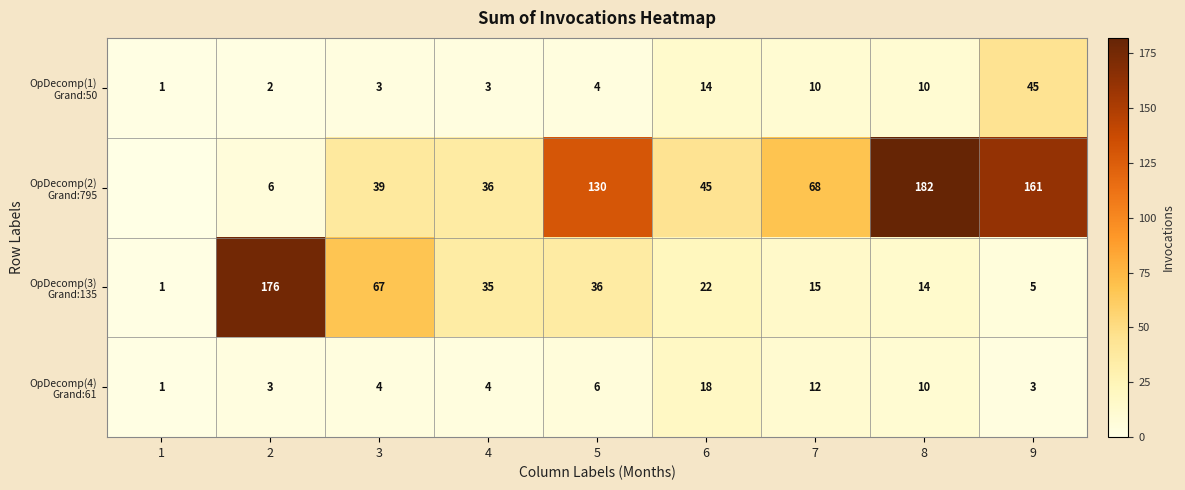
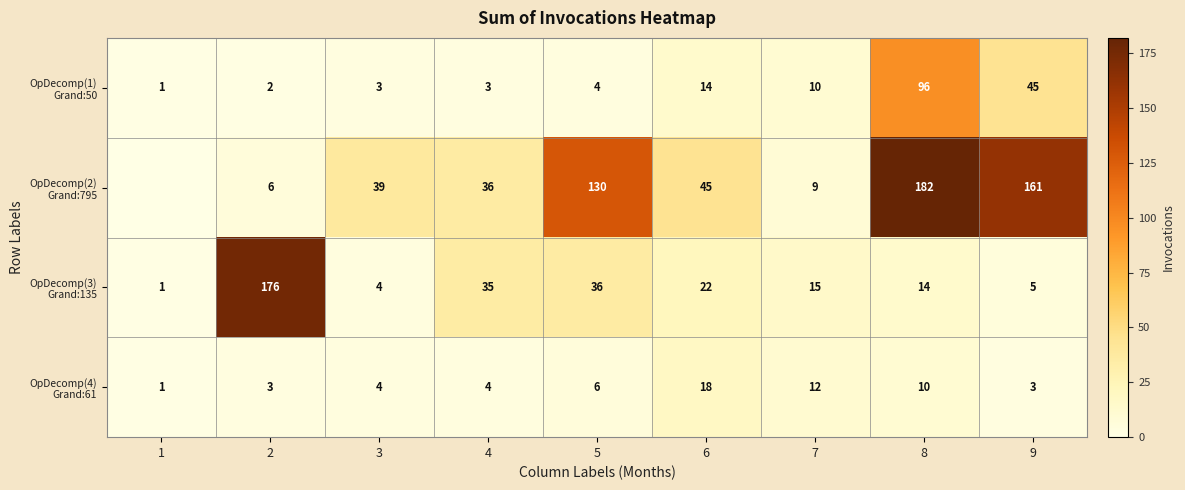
  {
    "OpDecomp(1) Grand:50": {
      "1": 1,
      "2": 2,
      "3": 3,
      "4": 3,
      "5": 4,
      "6": 14,
      "7": 10,
-     "8": 10,
+     "8": 96,
      "9": 45
    },
    "OpDecomp(2) Grand:795": {
      "2": 6,
      "3": 39,
      "4": 36,
      "5": 130,
      "6": 45,
-     "7": 68,
+     "7": 9,
      "8": 182,
      "9": 161
    },
    "OpDecomp(3) Grand:135": {
      "1": 1,
      "2": 176,
-     "3": 67,
+     "3": 4,
      "4": 35,
      "5": 36,
      "6": 22,
      "7": 15,
      "8": 14,
      "9": 5
    },
    "OpDecomp(4) Grand:61": {
      "1": 1,
      "2": 3,
      "3": 4,
      "4": 4,
      "5": 6,
      "6": 18,
      "7": 12,
      "8": 10,
      "9": 3
    }
  }
